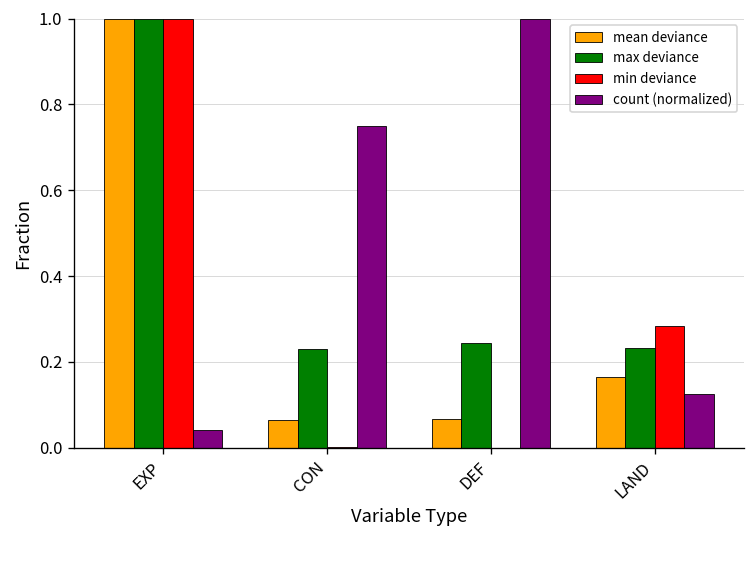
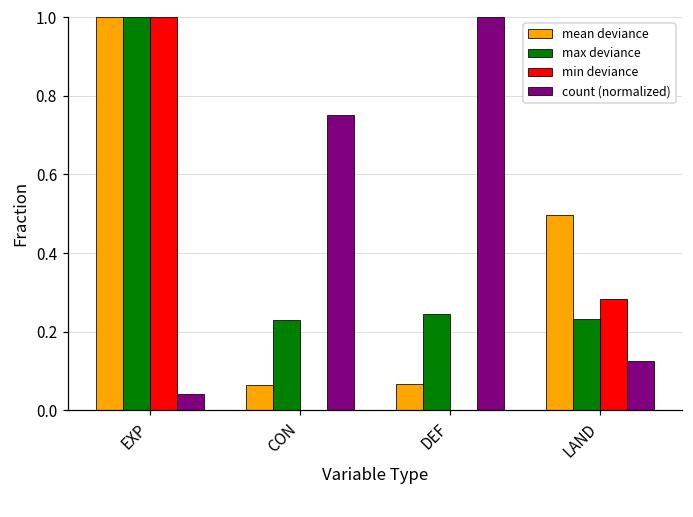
  {
    "mean deviance": {
      "EXP": 1.00,
      "CON": 0.06,
      "DEF": 0.07,
-     "LAND": 0.17
+     "LAND": 0.50
    },
    "max deviance": {
      "EXP": 1.00,
      "CON": 0.23,
      "DEF": 0.24,
      "LAND": 0.23
    },
    "min deviance": {
      "EXP": 1.00,
      "LAND": 0.28
    },
    "count (normalized)": {
      "EXP": 0.04,
      "CON": 0.75,
      "DEF": 1.00,
      "LAND": 0.13
    }
  }
